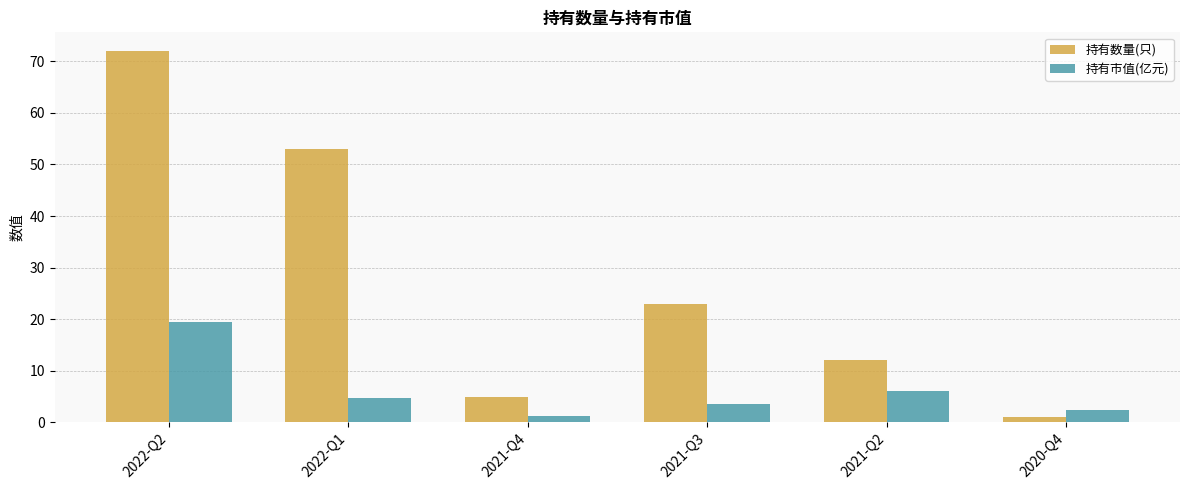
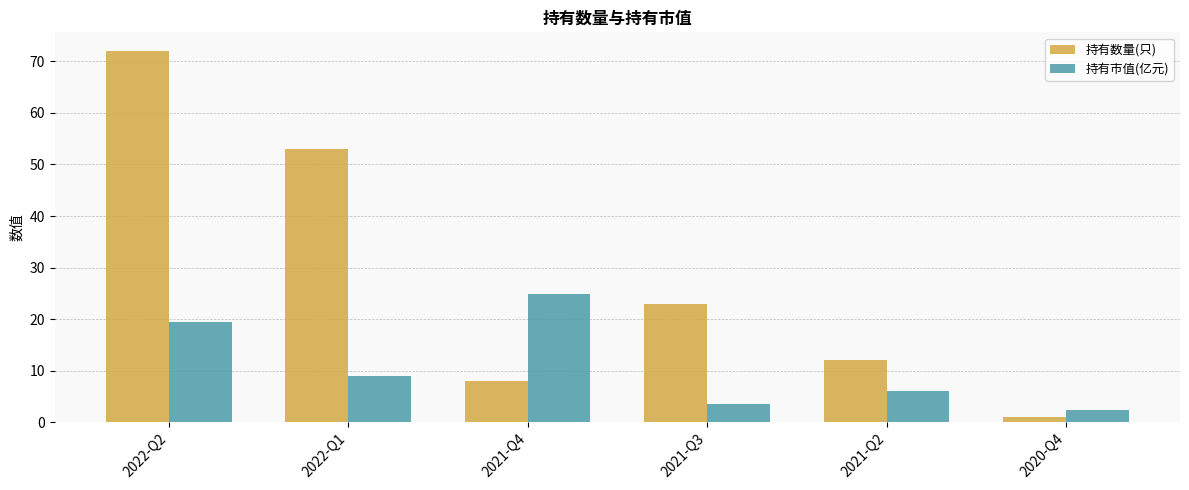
  {
    "持有数量(只)": {
      "2022-Q2": 72,
      "2022-Q1": 53,
-     "2021-Q4": 5,
+     "2021-Q4": 8,
      "2021-Q3": 23,
      "2021-Q2": 12,
      "2020-Q4": 1
    },
    "持有市值(亿元)": {
      "2022-Q2": 19,
-     "2022-Q1": 5,
-     "2021-Q4": 1,
+     "2022-Q1": 9,
+     "2021-Q4": 25,
      "2021-Q3": 4,
      "2021-Q2": 6,
      "2020-Q4": 2
    }
  }
